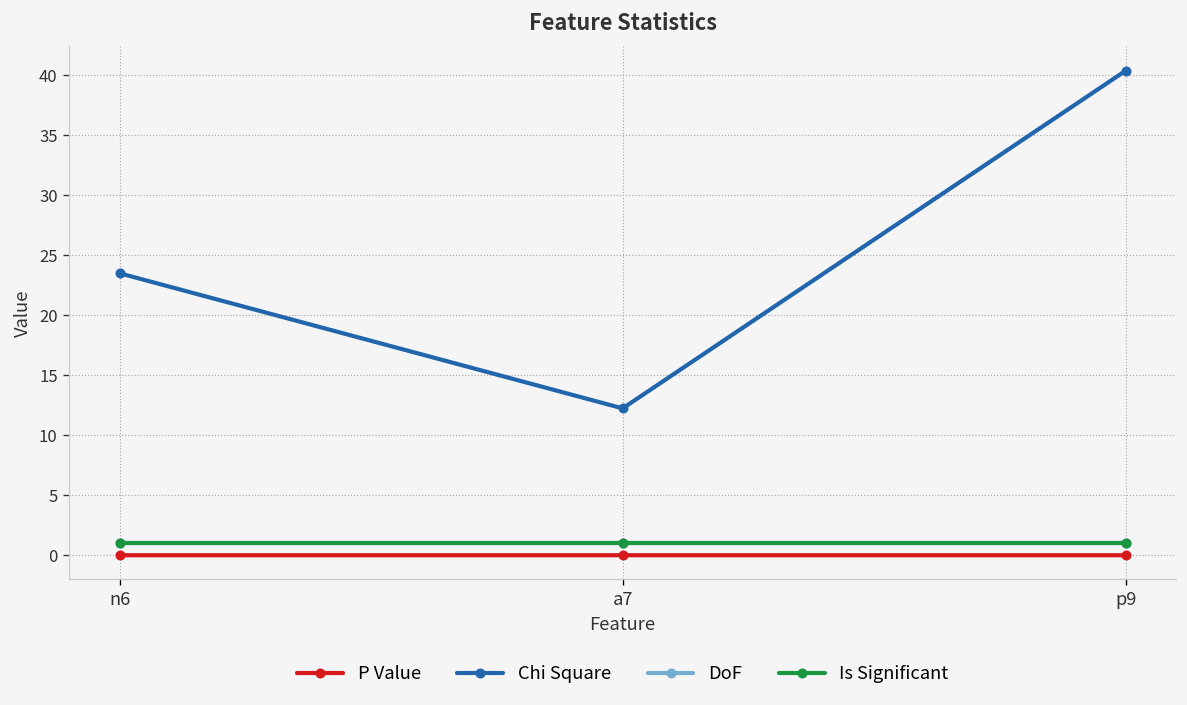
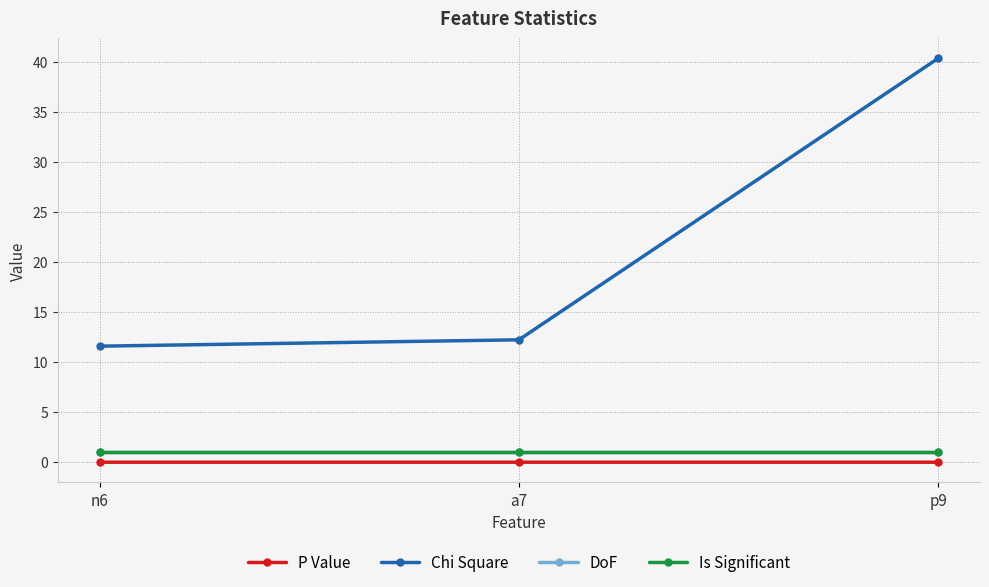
  {
    "P Value": {
      "n6": 0,
      "a7": 0,
      "p9": 0
    },
    "Chi Square": {
-     "n6": 24,
+     "n6": 12,
      "a7": 12,
      "p9": 40
    },
    "Is Significant": {
      "n6": 1,
      "a7": 1,
      "p9": 1
    }
  }
